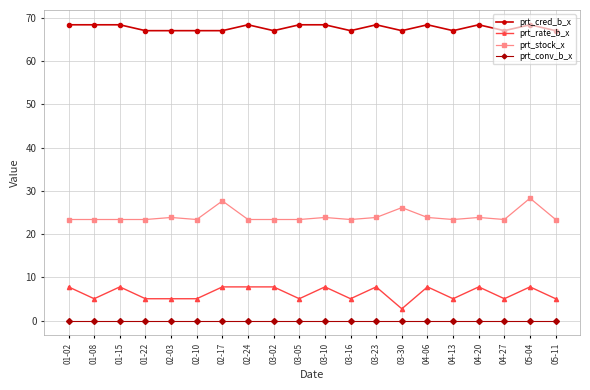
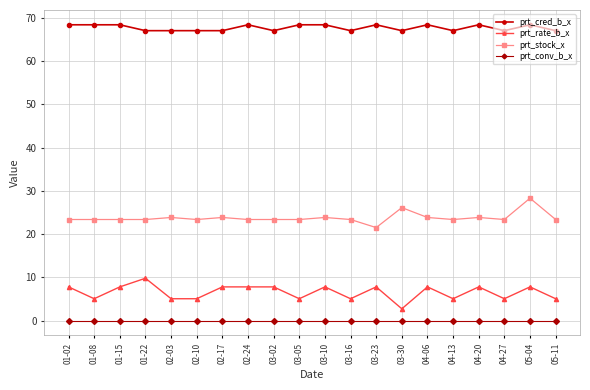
  {
    "prt_rate_b_x": {
      "01-02": 8,
      "01-08": 5,
      "01-15": 8,
-     "01-22": 5,
+     "01-22": 10,
      "02-03": 5,
      "02-10": 5,
      "02-17": 8,
      "02-24": 8,
      "03-02": 8,
      "03-05": 5,
      "03-10": 8,
      "03-16": 5,
      "03-23": 8,
      "03-30": 3,
      "04-06": 8,
      "04-13": 5,
      "04-20": 8,
      "04-27": 5,
      "05-04": 8,
      "05-11": 5
    },
    "prt_stock_x": {
      "01-02": 23,
      "01-08": 23,
      "01-15": 23,
      "01-22": 23,
      "02-03": 24,
      "02-10": 23,
-     "02-17": 28,
+     "02-17": 24,
      "02-24": 23,
      "03-02": 23,
      "03-05": 23,
      "03-10": 24,
      "03-16": 23,
-     "03-23": 24,
+     "03-23": 22,
      "03-30": 26,
      "04-06": 24,
      "04-13": 23,
      "04-20": 24,
      "04-27": 23,
      "05-04": 28,
      "05-11": 23
    }
  }
